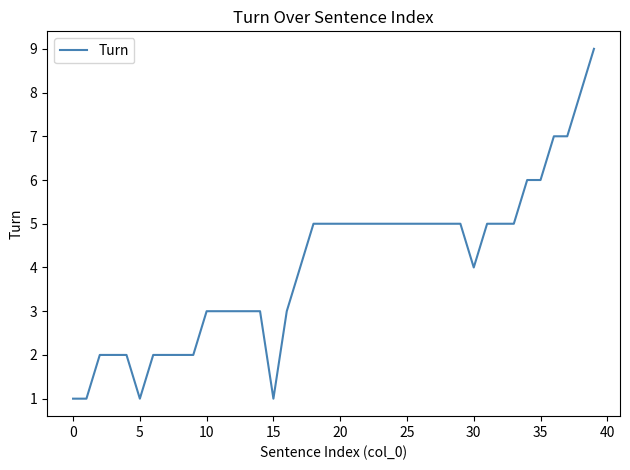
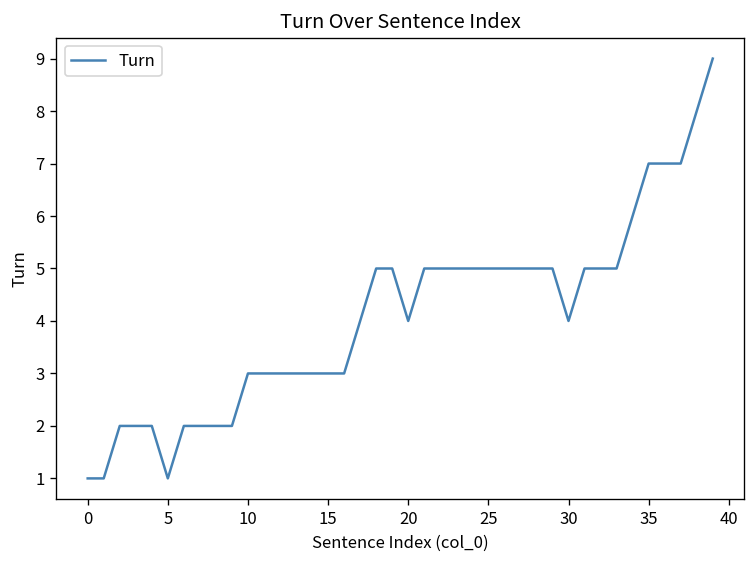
  {
    "0": 1,
    "5": 1,
    "10": 3,
-   "15": 1,
-   "20": 5,
+   "15": 3,
+   "20": 4,
    "25": 5,
    "30": 4,
-   "35": 6
+   "35": 7
  }
